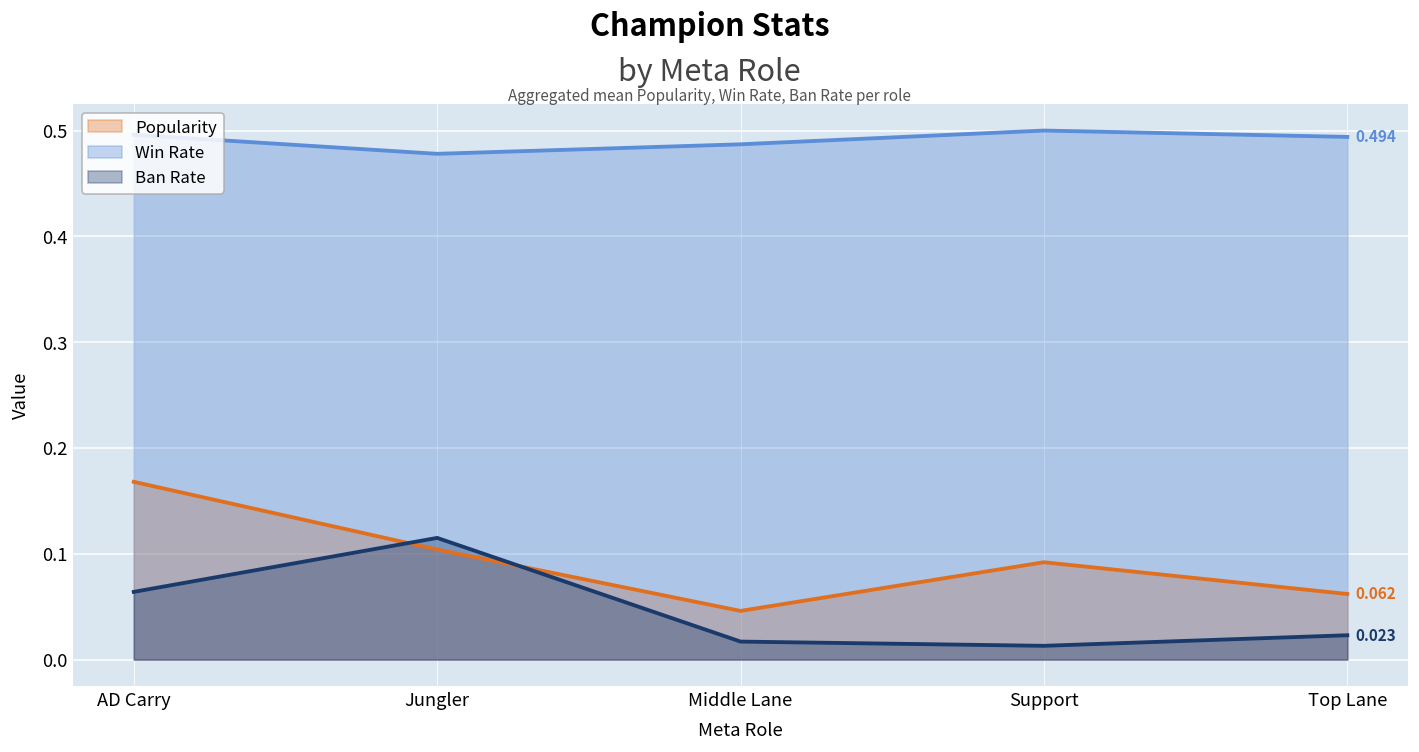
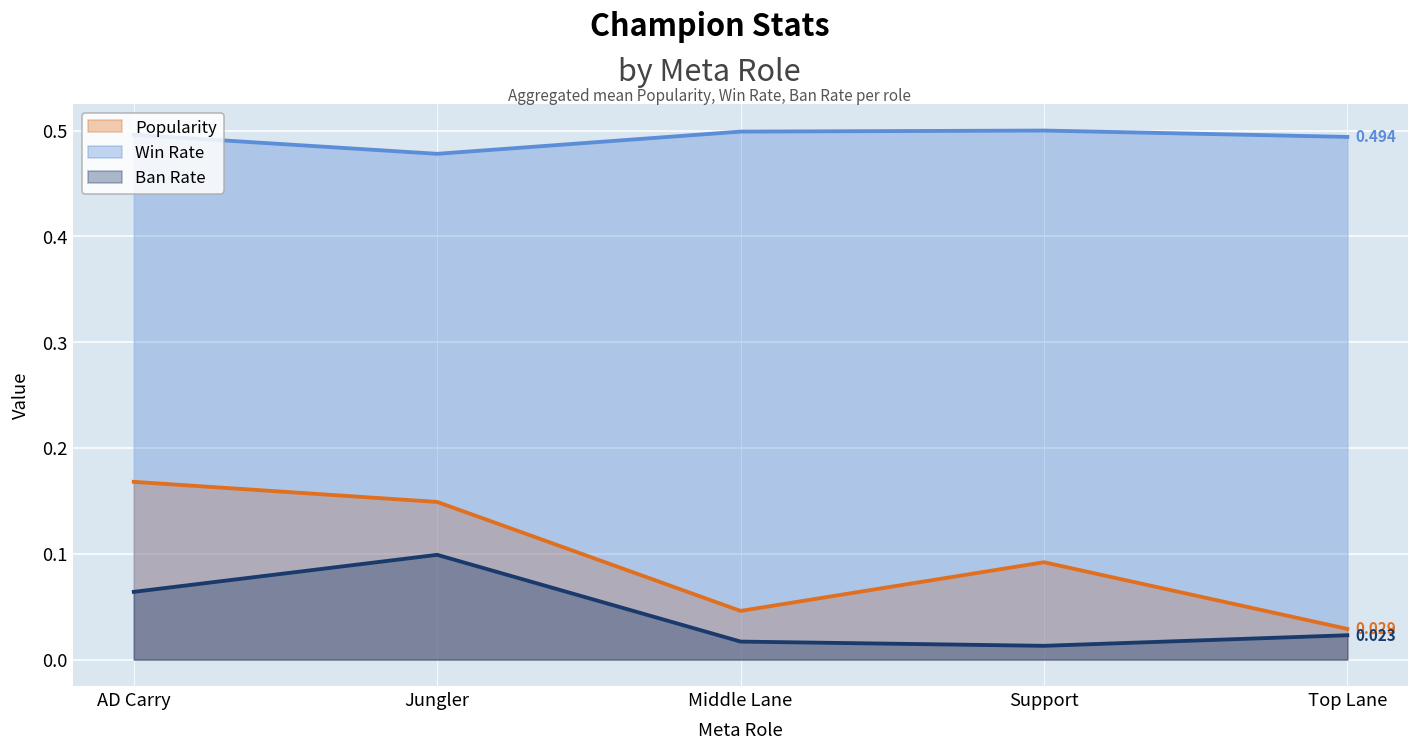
  {
    "Popularity": {
-     "Jungler": 0.10,
-     "Top Lane": 0.062
+     "Jungler": 0.15,
+     "Top Lane": 0.029
    },
    "Win Rate": {
      "Jungler": 0.48,
-     "Middle Lane": 0.49,
+     "Middle Lane": 0.50,
      "Support": 0.50
    },
    "Ban Rate": {
      "AD Carry": 0.06,
-     "Jungler": 0.12,
+     "Jungler": 0.10,
      "Middle Lane": 0.02,
      "Support": 0.01
    }
  }
